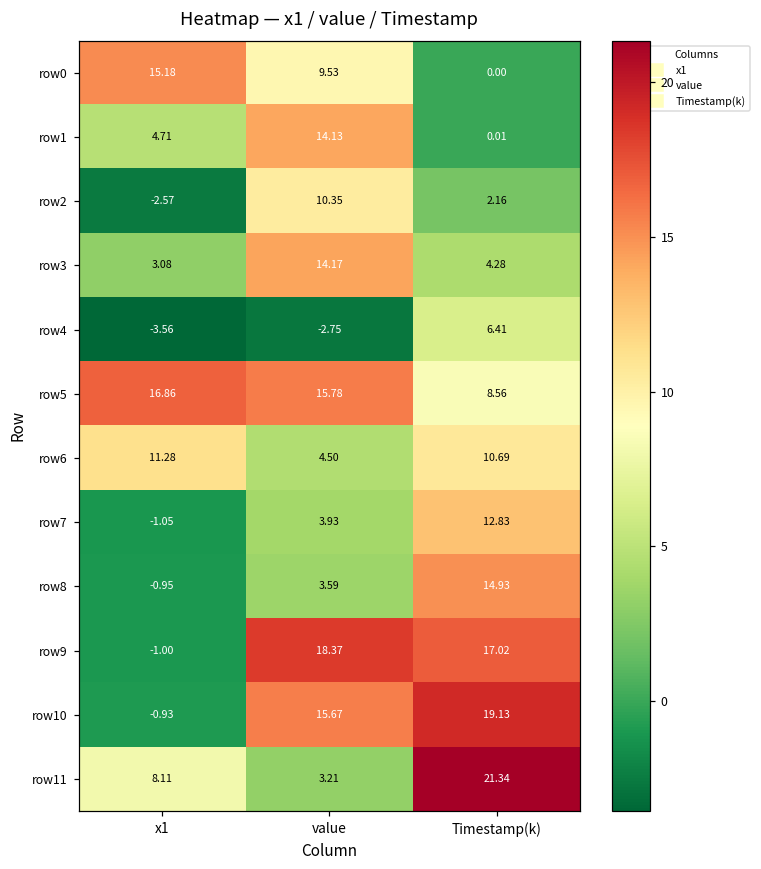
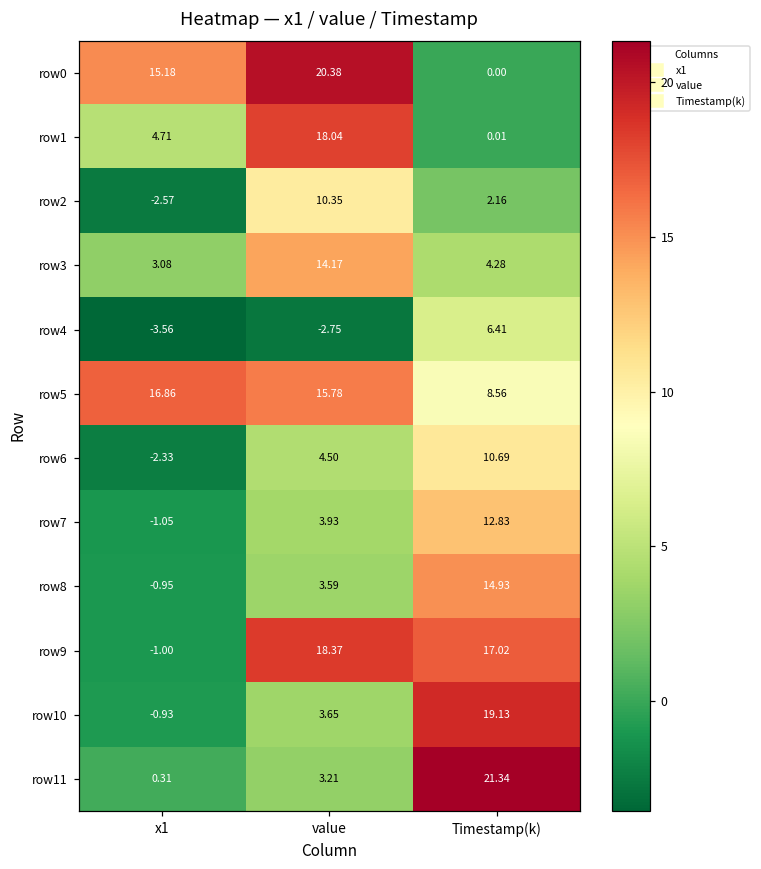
  {
    "row0": {
      "x1": 15.18,
-     "value": 9.53,
+     "value": 20.38,
      "Timestamp(k)": 0.00
    },
    "row1": {
      "x1": 4.71,
-     "value": 14.13,
+     "value": 18.04,
      "Timestamp(k)": 0.01
    },
    "row2": {
      "x1": -2.57,
      "value": 10.35,
      "Timestamp(k)": 2.16
    },
    "row3": {
      "x1": 3.08,
      "value": 14.17,
      "Timestamp(k)": 4.28
    },
    "row4": {
      "x1": -3.56,
      "value": -2.75,
      "Timestamp(k)": 6.41
    },
    "row5": {
      "x1": 16.86,
      "value": 15.78,
      "Timestamp(k)": 8.56
    },
    "row6": {
-     "x1": 11.28,
+     "x1": -2.33,
      "value": 4.50,
      "Timestamp(k)": 10.69
    },
    "row7": {
      "x1": -1.05,
      "value": 3.93,
      "Timestamp(k)": 12.83
    },
    "row8": {
      "x1": -0.95,
      "value": 3.59,
      "Timestamp(k)": 14.93
    },
    "row9": {
      "x1": -1.00,
      "value": 18.37,
      "Timestamp(k)": 17.02
    },
    "row10": {
      "x1": -0.93,
-     "value": 15.67,
+     "value": 3.65,
      "Timestamp(k)": 19.13
    },
    "row11": {
-     "x1": 8.11,
+     "x1": 0.31,
      "value": 3.21,
      "Timestamp(k)": 21.34
    }
  }
